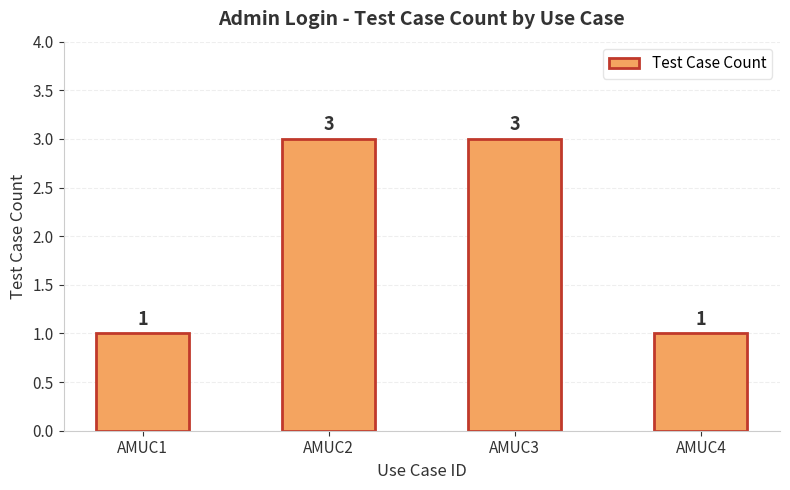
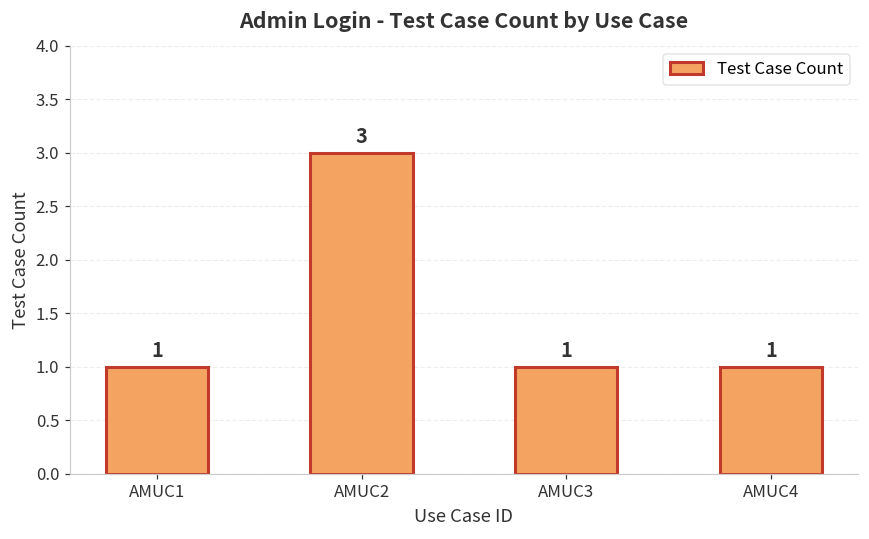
  {
    "AMUC1": 1,
    "AMUC2": 3,
-   "AMUC3": 3,
+   "AMUC3": 1,
    "AMUC4": 1
  }
